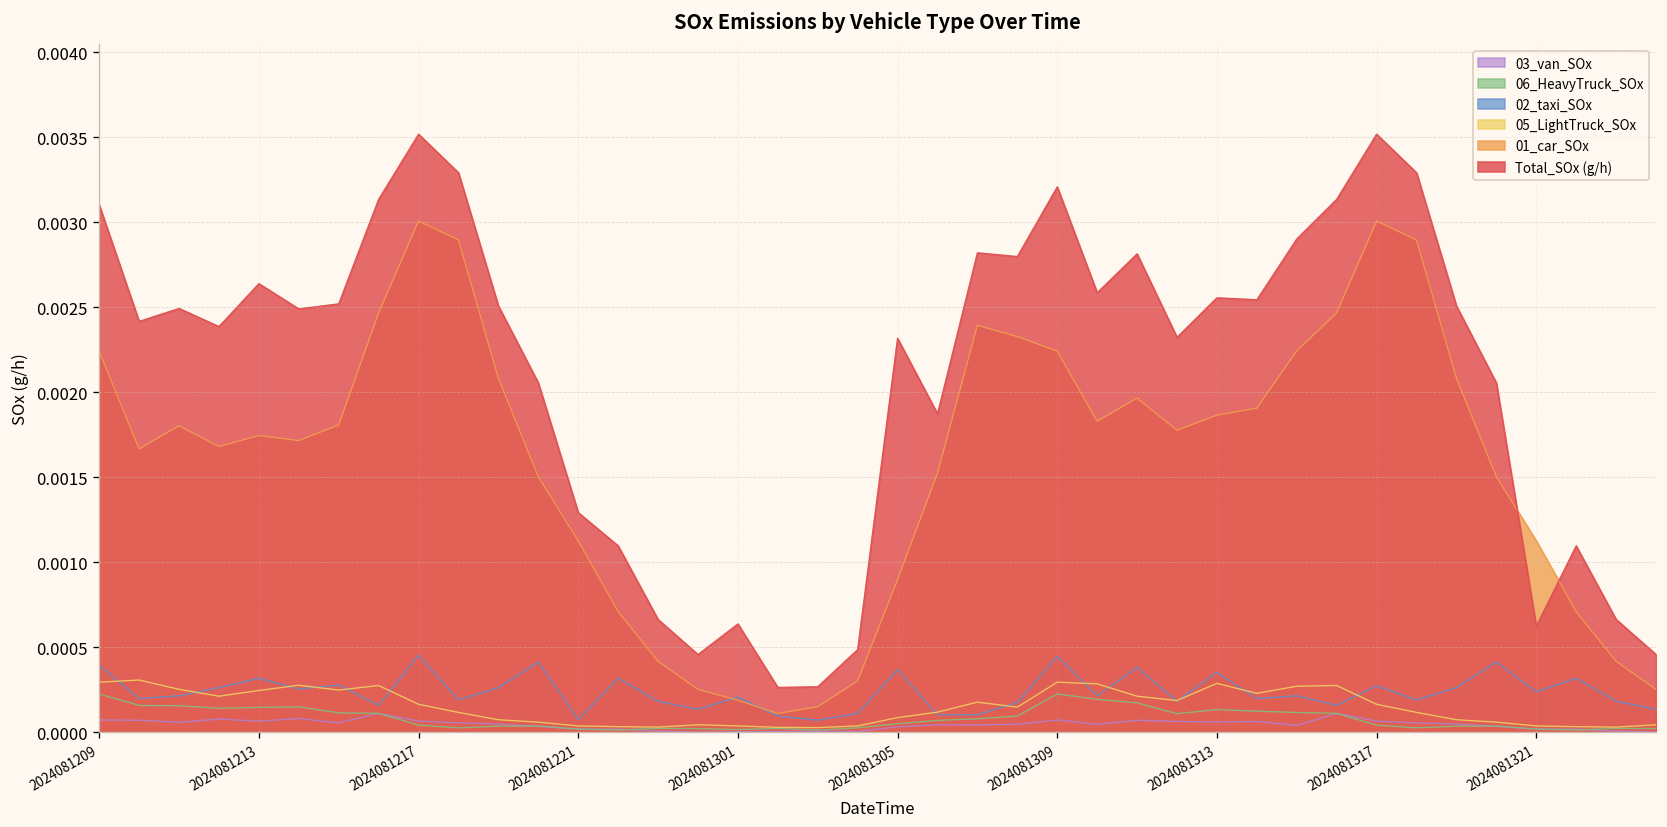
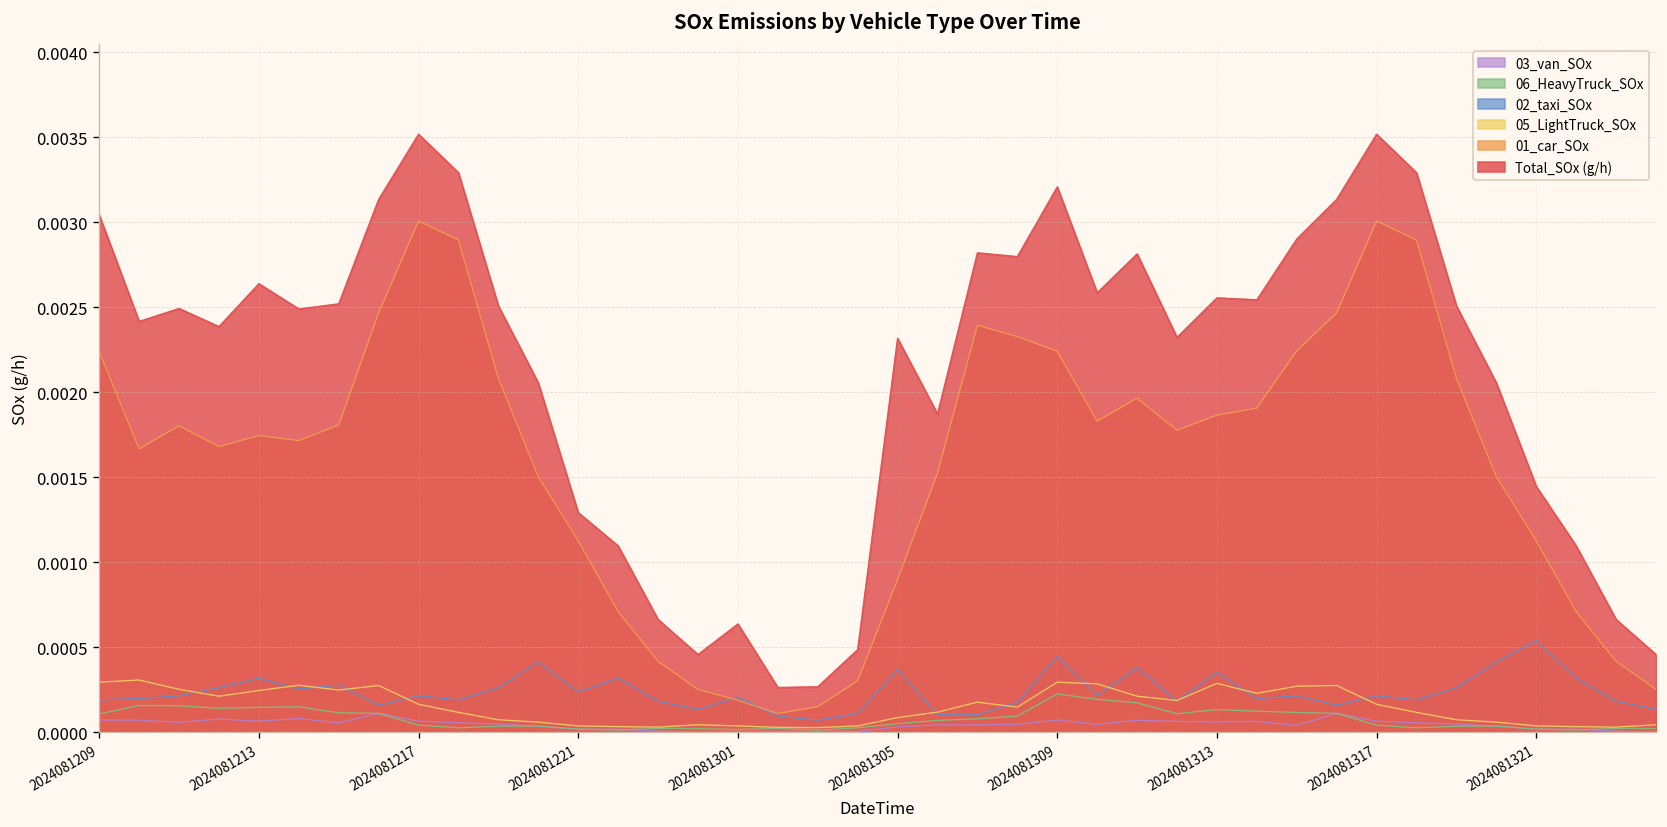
  {
    "03_van_SOx": {
      "2024081209": 0.00007,
      "2024081213": 0.00007,
      "2024081217": 0.00007,
      "2024081305": 0.00003,
      "2024081309": 0.00007,
      "2024081313": 0.00006,
      "2024081317": 0.00007
    },
    "06_HeavyTruck_SOx": {
-     "2024081209": 0.00023,
+     "2024081209": 0.00011,
      "2024081213": 0.00015,
      "2024081217": 0.00004,
      "2024081305": 0.00005,
      "2024081309": 0.00023,
      "2024081313": 0.00013,
      "2024081317": 0.00004
    },
    "02_taxi_SOx": {
-     "2024081209": 0.00040,
+     "2024081209": 0.00019,
      "2024081213": 0.00032,
-     "2024081217": 0.00045,
-     "2024081221": 0.00008,
+     "2024081217": 0.00021,
+     "2024081221": 0.00024,
      "2024081305": 0.00037,
      "2024081309": 0.00045,
      "2024081313": 0.00035,
-     "2024081317": 0.00027,
-     "2024081321": 0.00024
+     "2024081317": 0.00021,
+     "2024081321": 0.00054
    },
    "Total_SOx (g/h)": {
-     "2024081209": 0.00310,
+     "2024081209": 0.00304,
      "2024081213": 0.00264,
      "2024081217": 0.00352,
      "2024081221": 0.00129,
      "2024081301": 0.00064,
      "2024081305": 0.00232,
      "2024081309": 0.00321,
      "2024081313": 0.00256,
      "2024081317": 0.00352,
-     "2024081321": 0.00062
+     "2024081321": 0.00145
    }
  }
